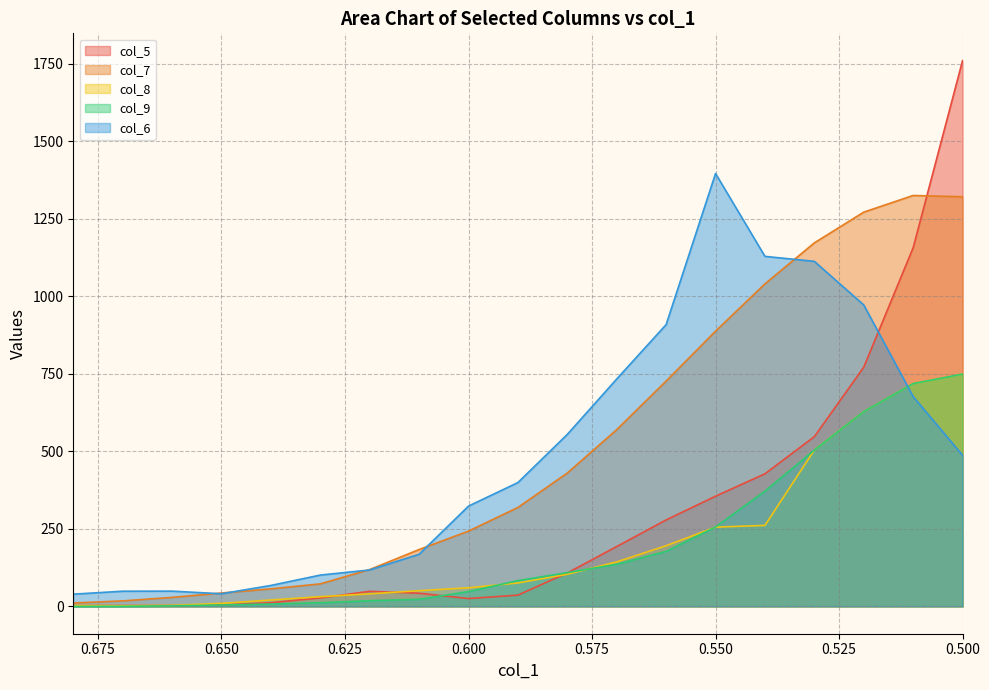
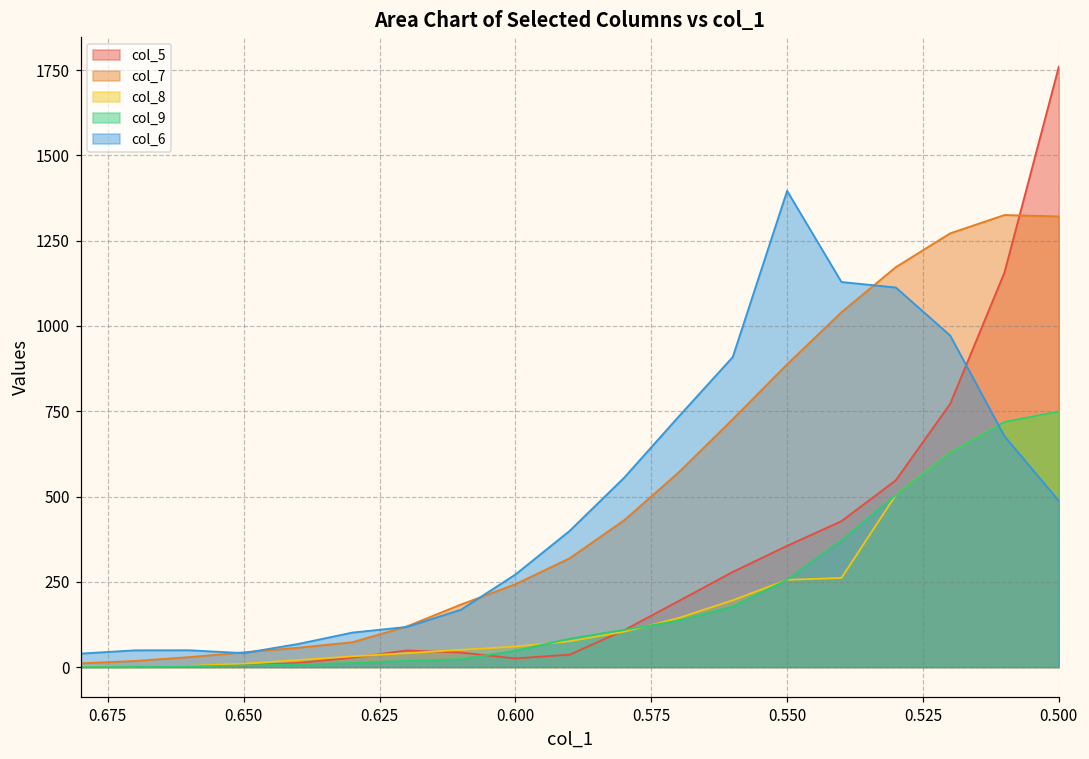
  {
    "col_9": {
      "0.600": 50
    },
    "col_6": {
-     "0.600": 320,
+     "0.600": 270,
      "0.550": 1400,
      "0.500": 490
    }
  }
